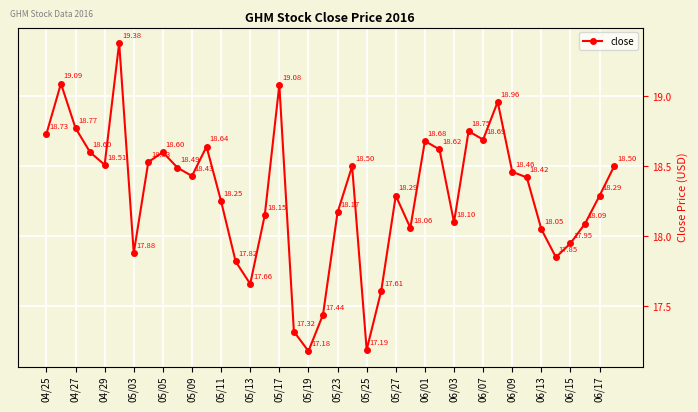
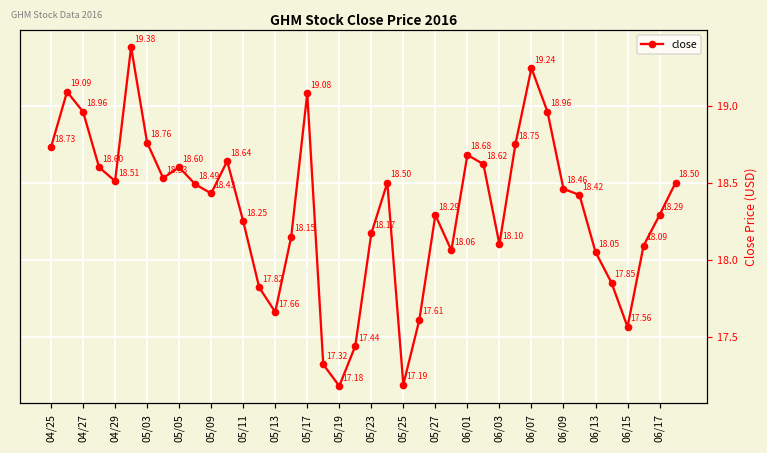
  {
    "04/25": 18.73,
-   "04/27": 18.77,
+   "04/27": 18.96,
    "04/29": 18.51,
-   "05/03": 17.88,
+   "05/03": 18.76,
    "05/05": 18.60,
    "05/09": 18.43,
    "05/11": 18.25,
    "05/13": 17.66,
    "05/17": 19.08,
    "05/19": 17.18,
    "05/23": 18.17,
    "05/25": 17.19,
    "05/27": 18.29,
    "06/01": 18.68,
    "06/03": 18.10,
-   "06/07": 18.69,
+   "06/07": 19.24,
    "06/09": 18.46,
    "06/13": 18.05,
-   "06/15": 17.95,
+   "06/15": 17.56,
    "06/17": 18.29
  }
